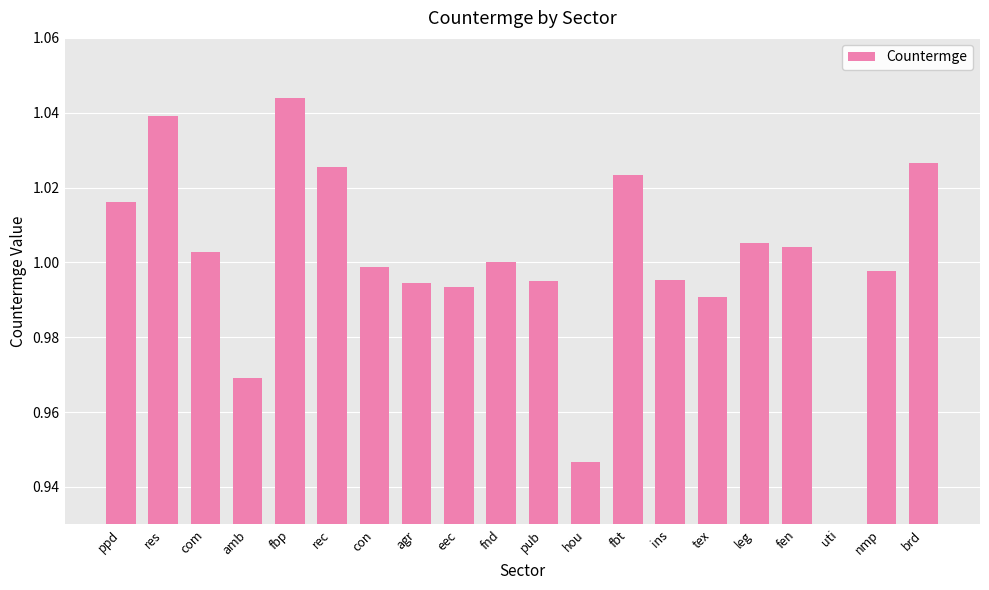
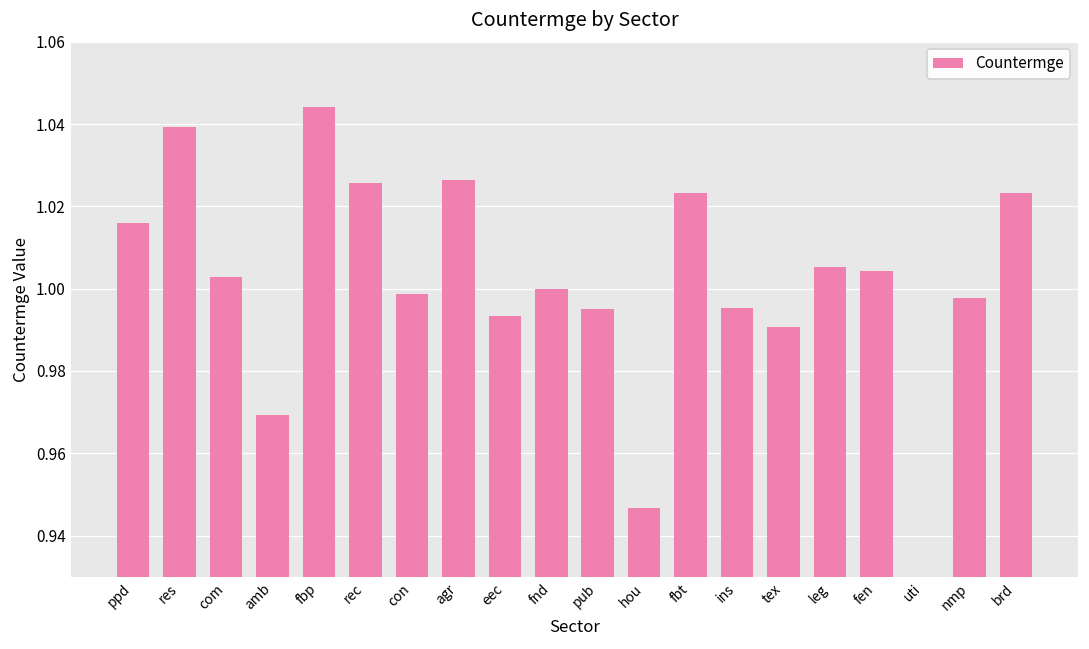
  {
    "ppd": 1.016,
    "res": 1.039,
    "com": 1.003,
    "amb": 0.969,
    "fbp": 1.044,
    "rec": 1.026,
    "con": 0.999,
-   "agr": 0.994,
+   "agr": 1.027,
    "eec": 0.993,
    "fnd": 1.000,
    "pub": 0.995,
    "hou": 0.947,
    "fbt": 1.023,
    "ins": 0.995,
    "tex": 0.991,
    "leg": 1.005,
    "fen": 1.004,
    "nmp": 0.998,
-   "brd": 1.026
+   "brd": 1.023
  }
